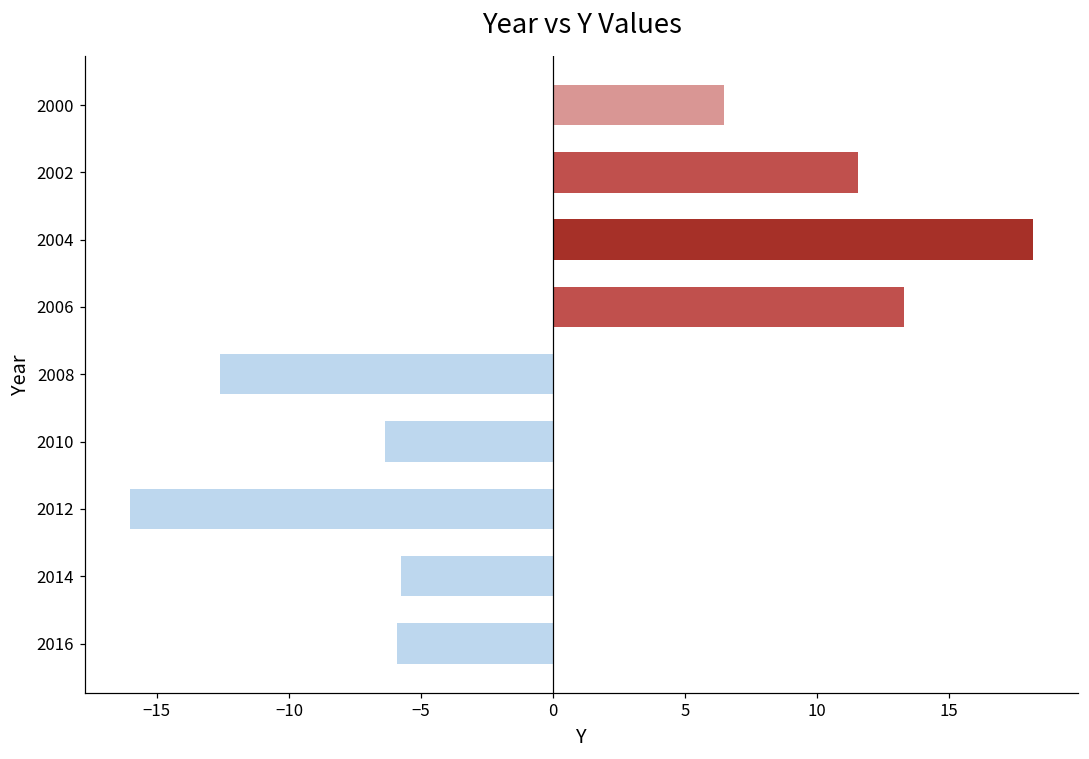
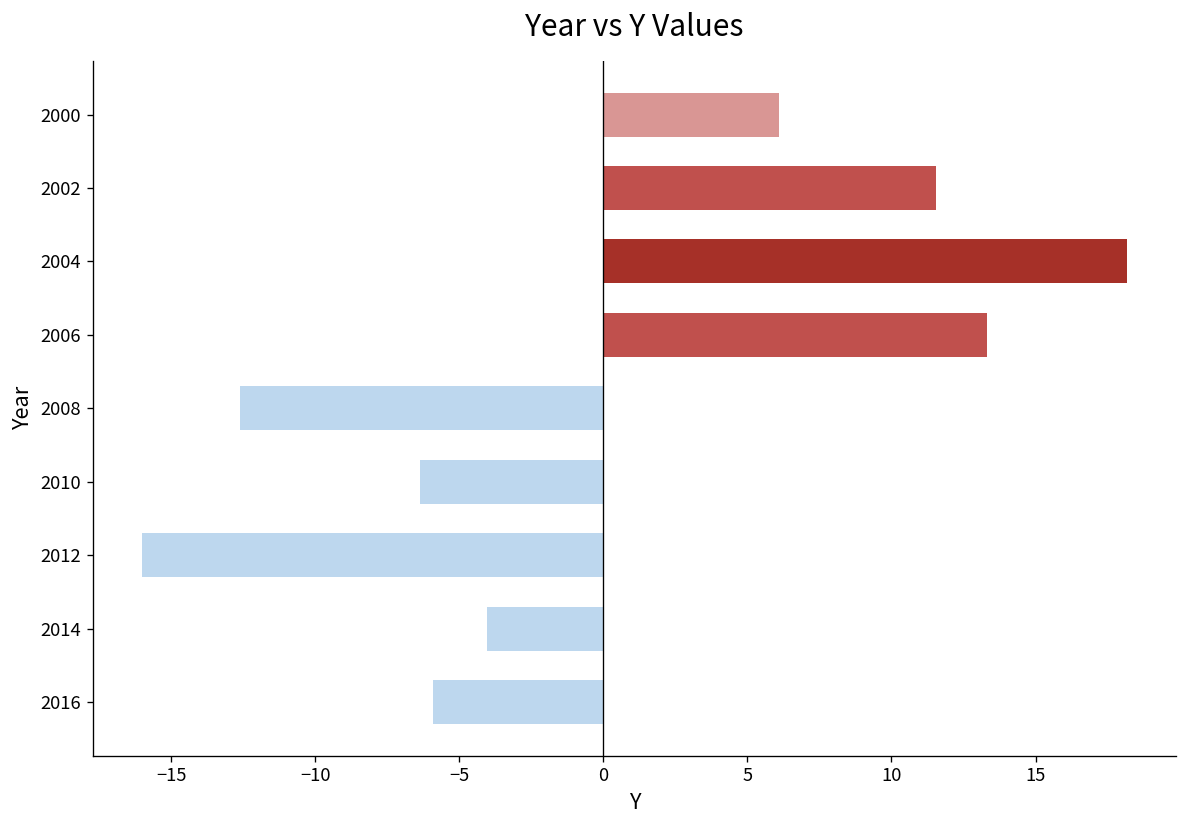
  {
-   "2000": 6.5,
+   "2000": 6.1,
    "2002": 11.5,
    "2004": 18.2,
    "2006": 13.3,
    "2008": -12.6,
    "2010": -6.4,
    "2012": -16.0,
-   "2014": -5.8,
+   "2014": -4.0,
    "2016": -5.9
  }
